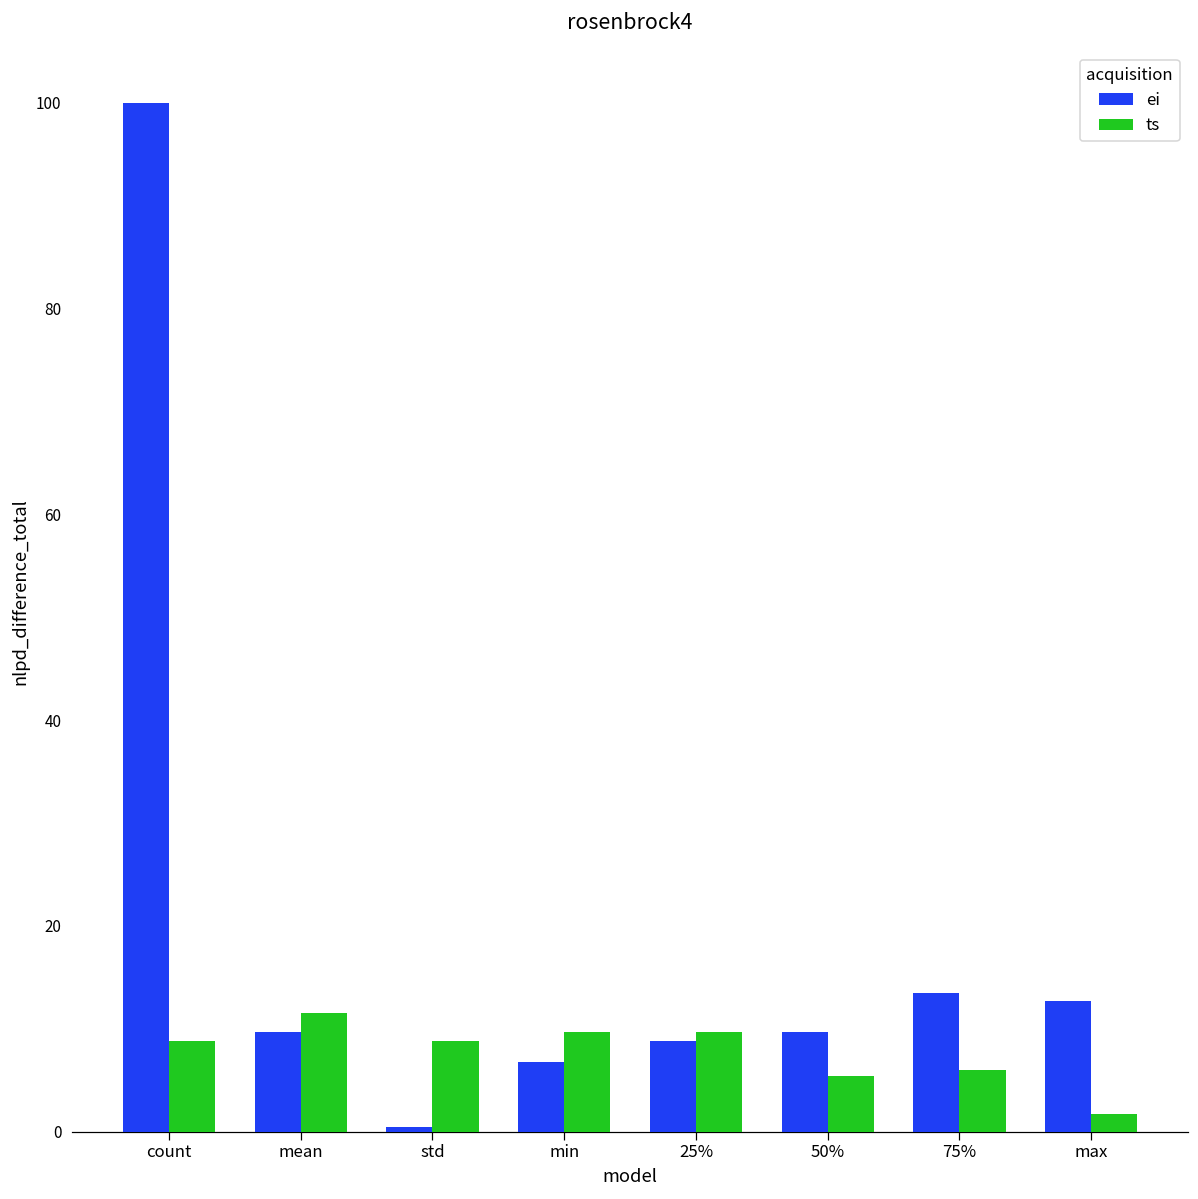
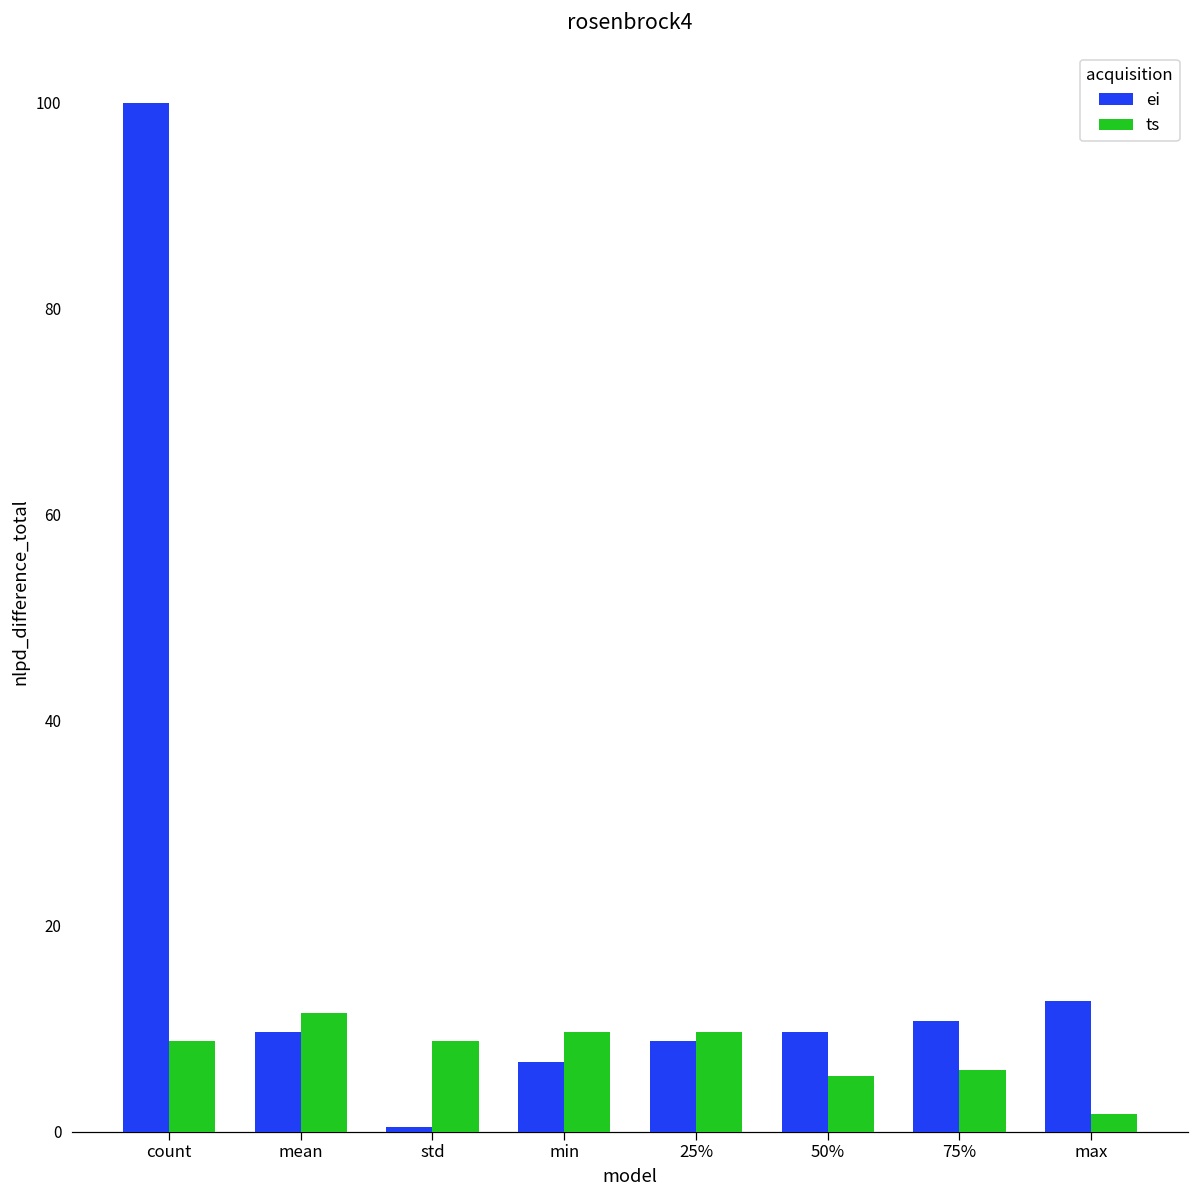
  {
    "ei": {
      "count": 100,
      "mean": 10,
      "std": 0,
      "min": 7,
      "25%": 9,
      "50%": 10,
-     "75%": 13,
+     "75%": 11,
      "max": 13
    },
    "ts": {
      "count": 9,
      "mean": 12,
      "std": 9,
      "min": 10,
      "25%": 10,
      "50%": 5,
      "75%": 6,
      "max": 2
    }
  }
